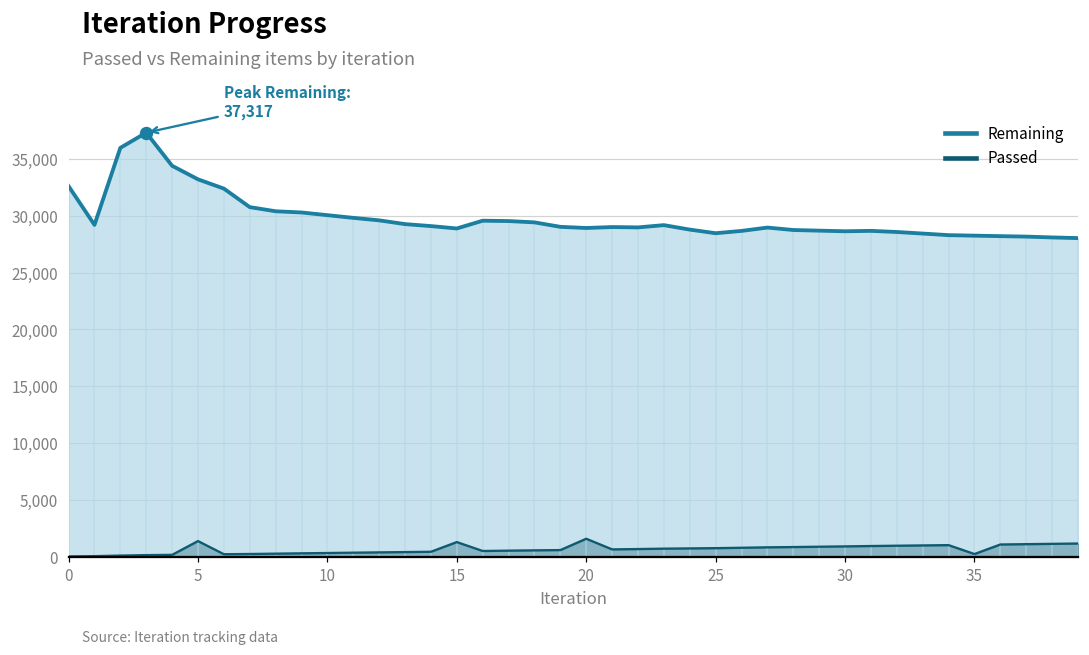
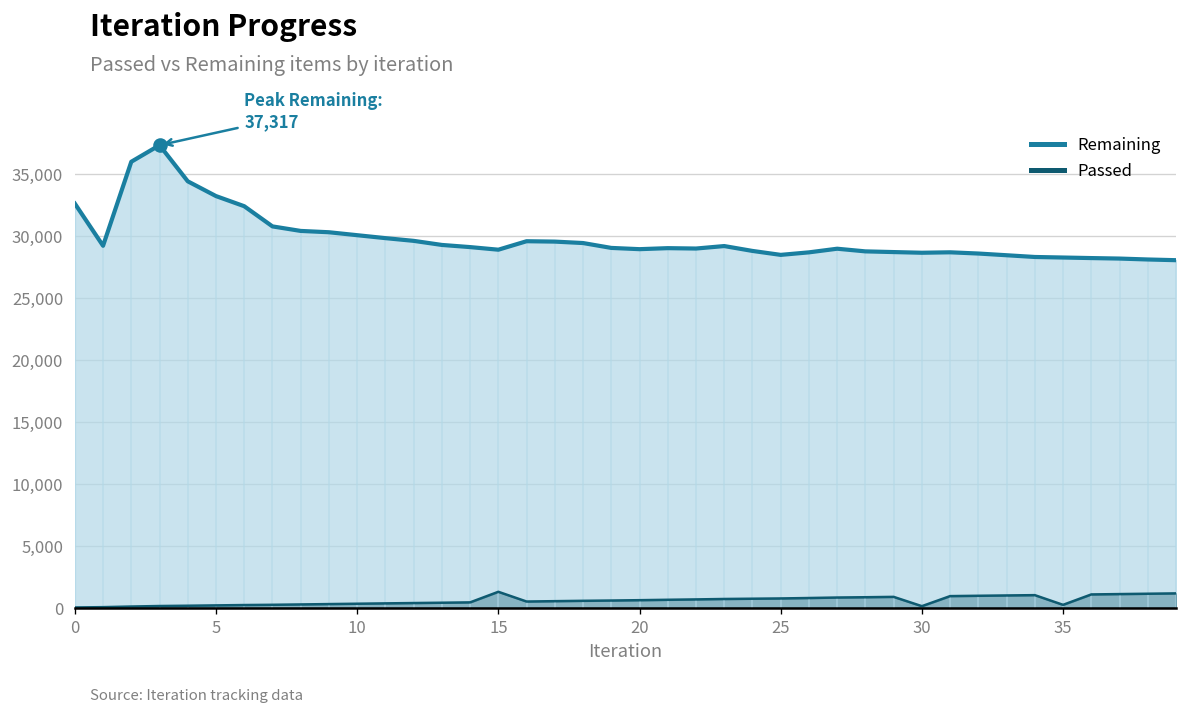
  {
    "Passed": {
      "0": "0",
-     "5": "1,400",
+     "5": "200",
      "10": "300",
      "15": "1,300",
-     "20": "1,600",
+     "20": "600",
      "25": "800",
-     "30": "900",
+     "30": "100",
      "35": "200"
    }
  }
